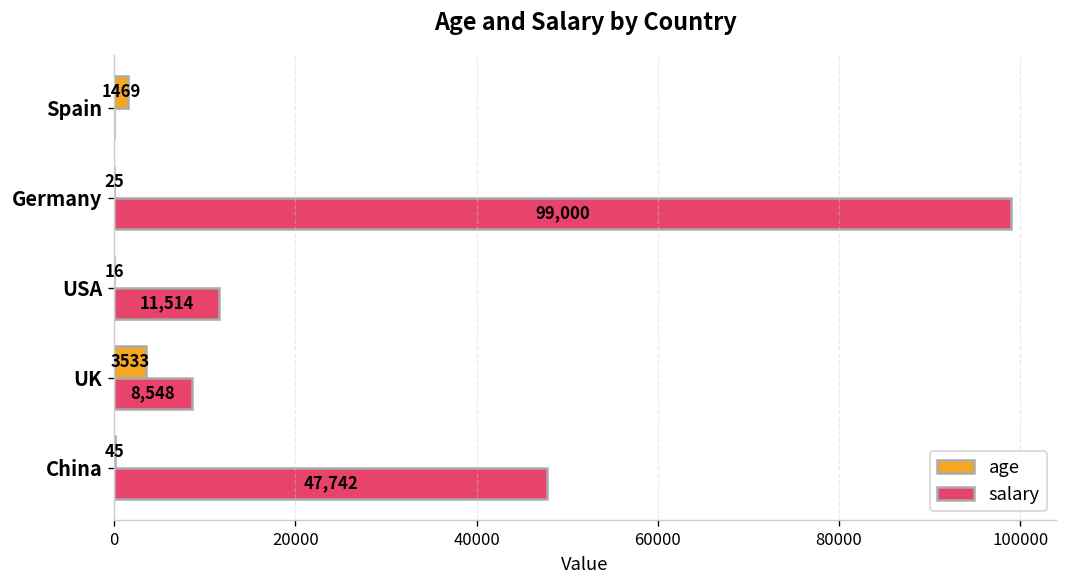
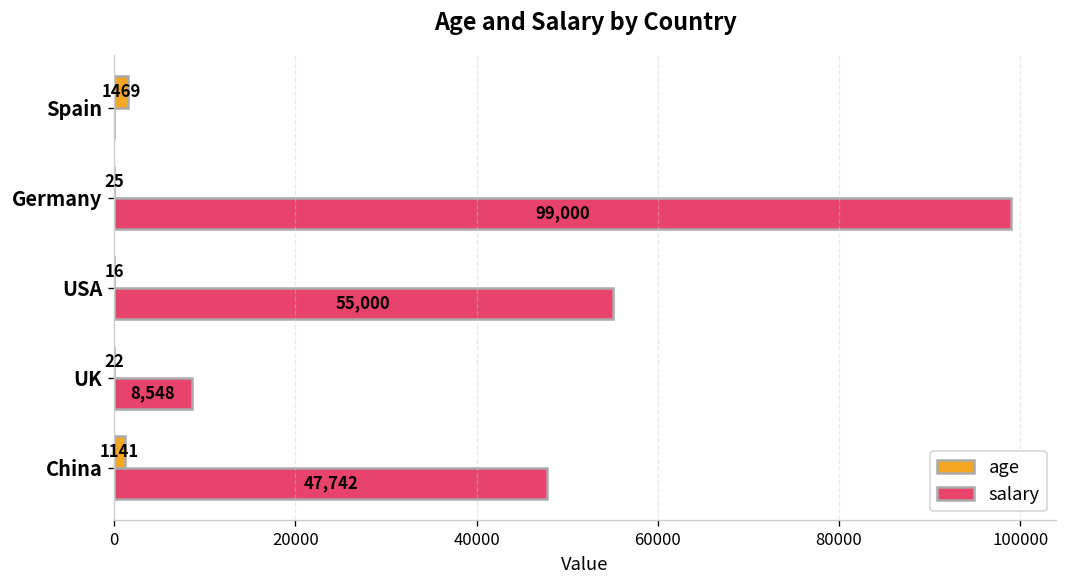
  {
    "age": {
      "Spain": "1469",
      "Germany": "25",
      "USA": "16",
-     "UK": "3533",
-     "China": "45"
+     "UK": "22",
+     "China": "1141"
    },
    "salary": {
      "Germany": "99,000",
-     "USA": "11,514",
+     "USA": "55,000",
      "UK": "8,548",
      "China": "47,742"
    }
  }
